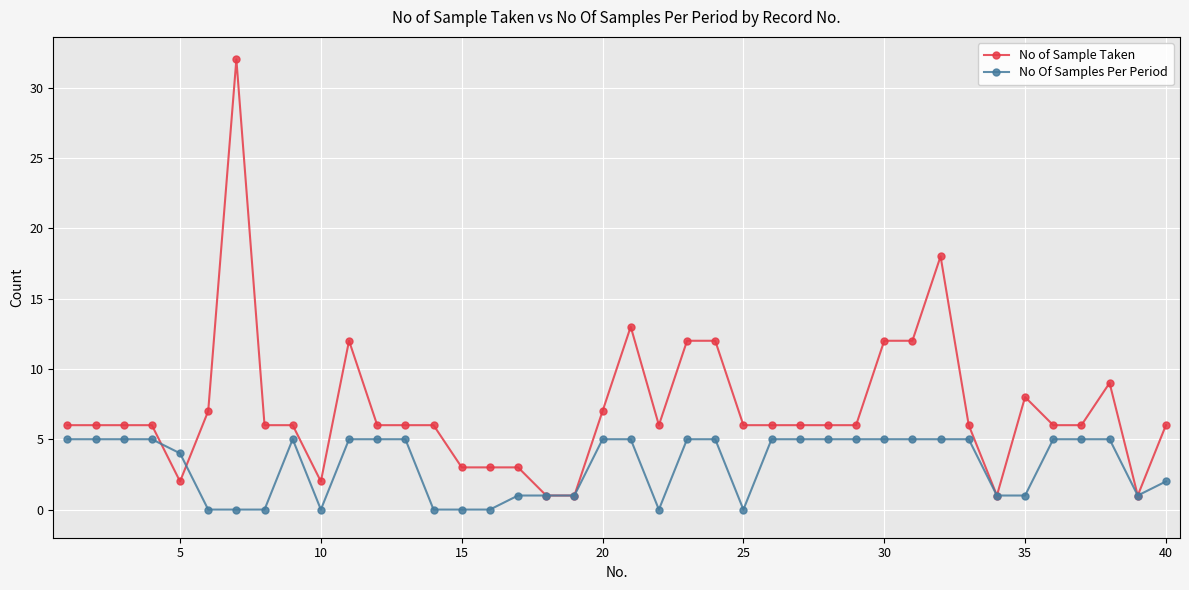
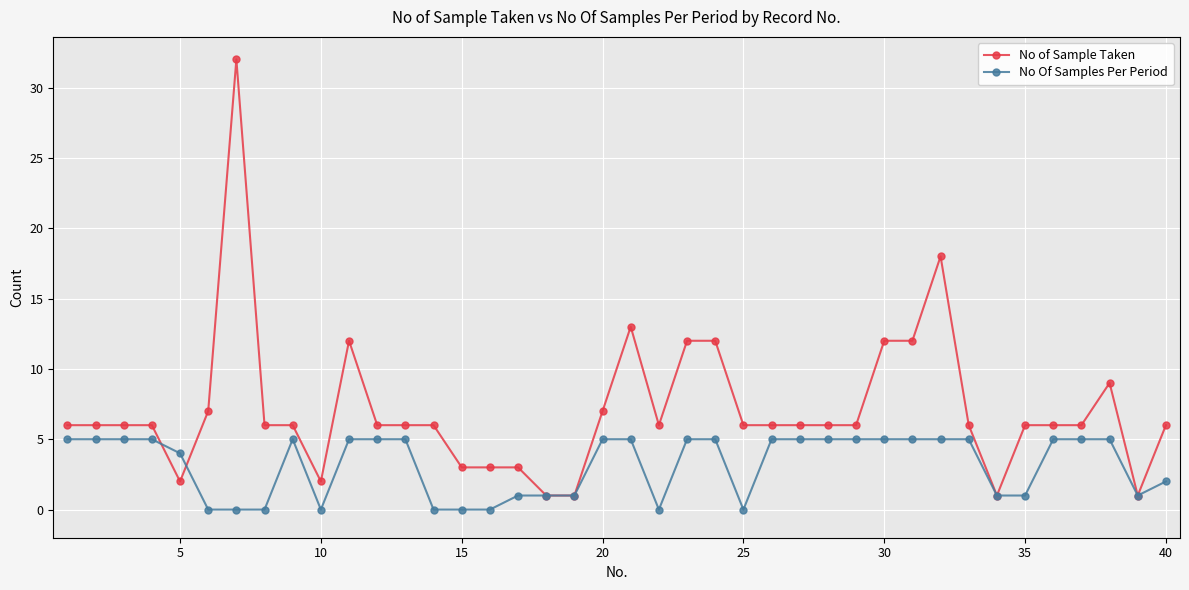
  {
    "No of Sample Taken": {
      "5": 2,
      "10": 2,
      "15": 3,
      "20": 7,
      "25": 6,
      "30": 12,
-     "35": 8,
+     "35": 6,
      "40": 6
    },
    "No Of Samples Per Period": {
      "5": 4,
      "10": 0,
      "15": 0,
      "20": 5,
      "25": 0,
      "30": 5,
      "35": 1,
      "40": 2
    }
  }
